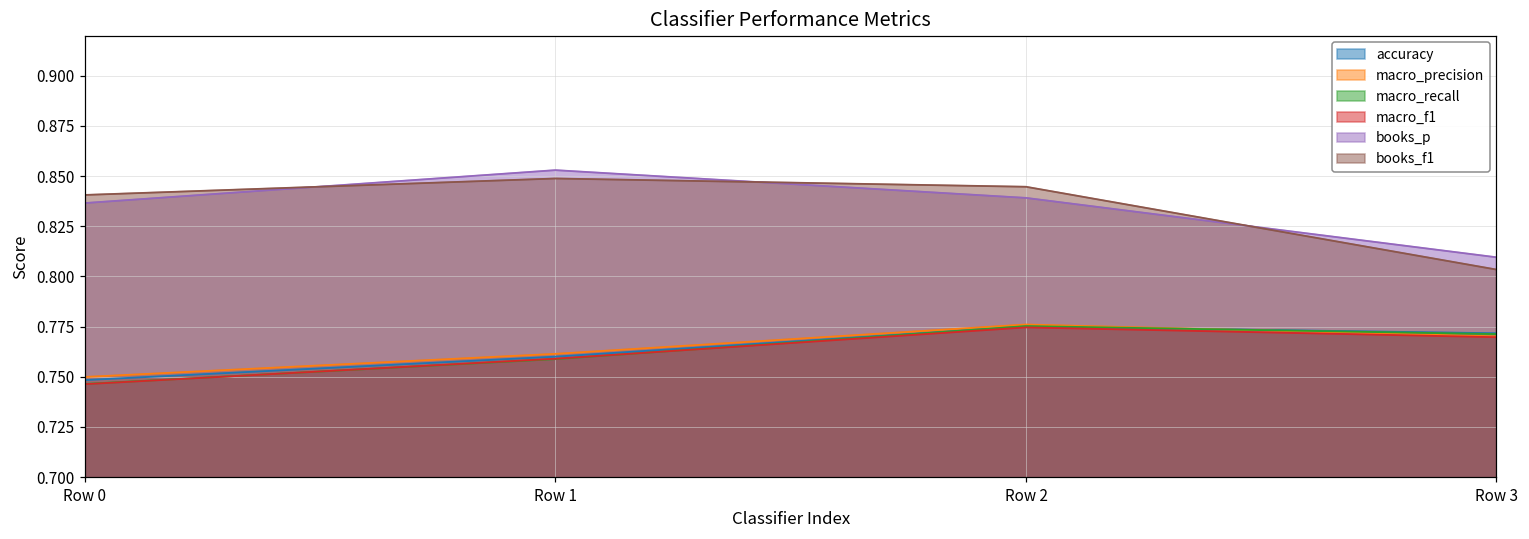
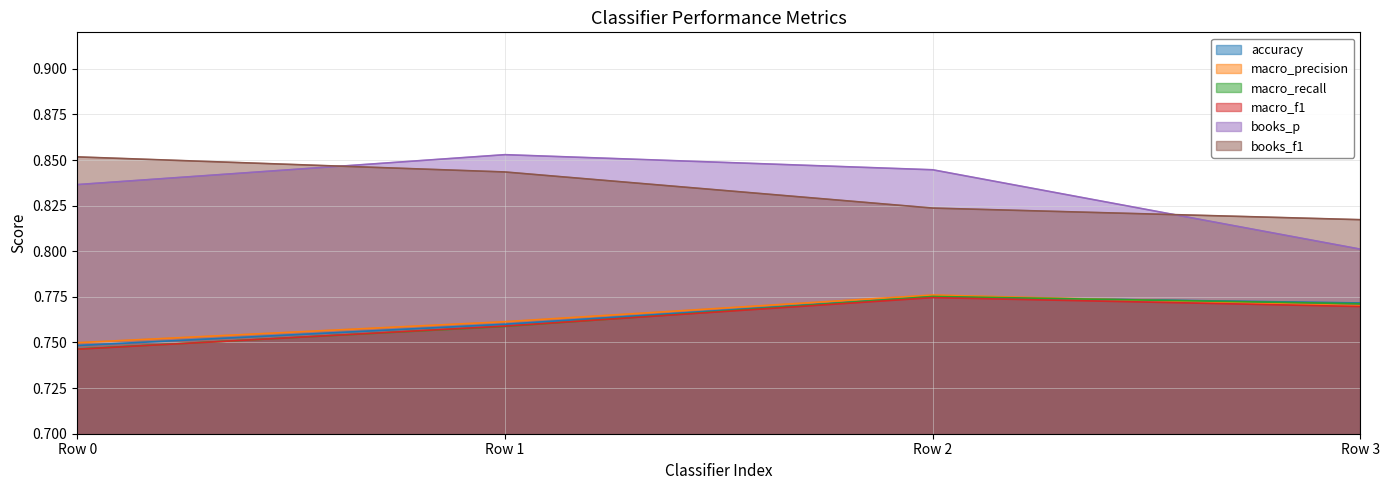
  {
    "accuracy": {
      "Row 0": 0.748
    },
    "macro_precision": {
      "Row 0": 0.750,
      "Row 1": 0.761
    },
    "books_p": {
      "Row 0": 0.837,
      "Row 1": 0.853,
-     "Row 2": 0.839,
-     "Row 3": 0.810
+     "Row 2": 0.845,
+     "Row 3": 0.801
    },
    "books_f1": {
-     "Row 0": 0.841,
-     "Row 1": 0.849,
-     "Row 2": 0.845,
-     "Row 3": 0.803
+     "Row 0": 0.852,
+     "Row 1": 0.843,
+     "Row 2": 0.824,
+     "Row 3": 0.817
    }
  }
